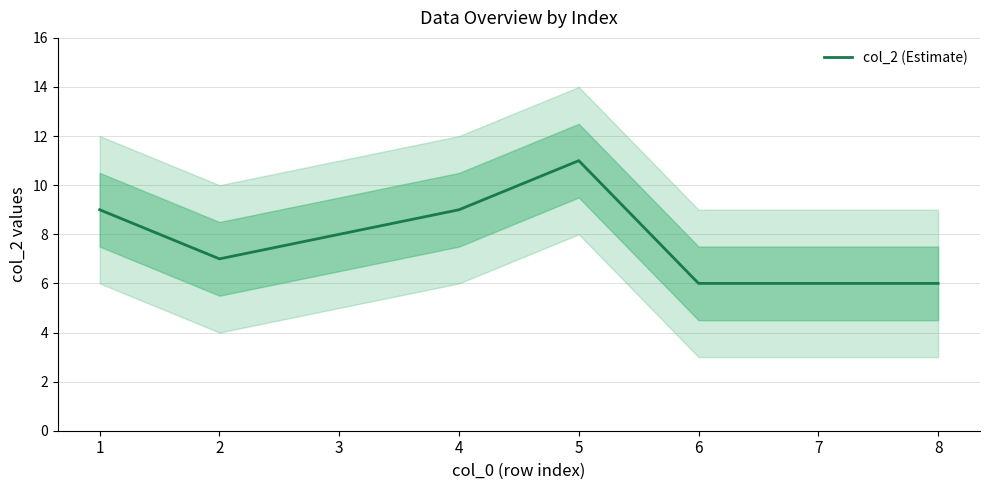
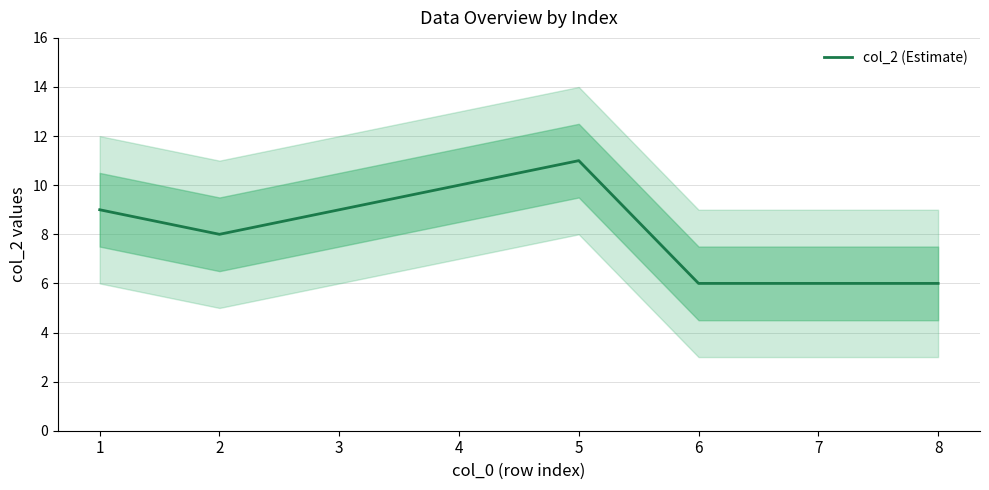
  {
    "col_2 (Estimate)": {
      "1": 9,
-     "2": 7,
-     "3": 8,
-     "4": 9,
+     "2": 8,
+     "3": 9,
+     "4": 10,
      "5": 11,
      "6": 6,
      "7": 6,
      "8": 6
    }
  }
